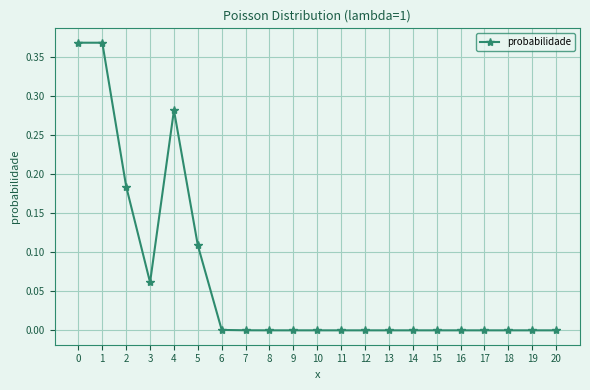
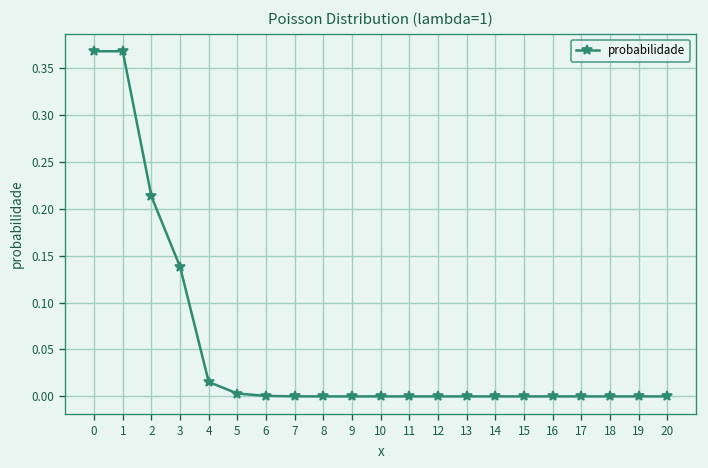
  {
    "0": 0.37,
    "1": 0.37,
-   "2": 0.18,
-   "3": 0.06,
-   "4": 0.28,
-   "5": 0.11,
+   "2": 0.21,
+   "3": 0.14,
+   "4": 0.02,
+   "5": 0.00,
    "6": 0.00,
    "7": 0.00,
    "8": 0.00,
    "9": 0.00,
    "10": 0.00,
    "11": 0.00,
    "12": 0.00,
    "13": 0.00,
    "14": 0.00,
    "15": 0.00,
    "16": 0.00,
    "17": 0.00,
    "18": 0.00,
    "19": 0.00,
    "20": 0.00
  }
